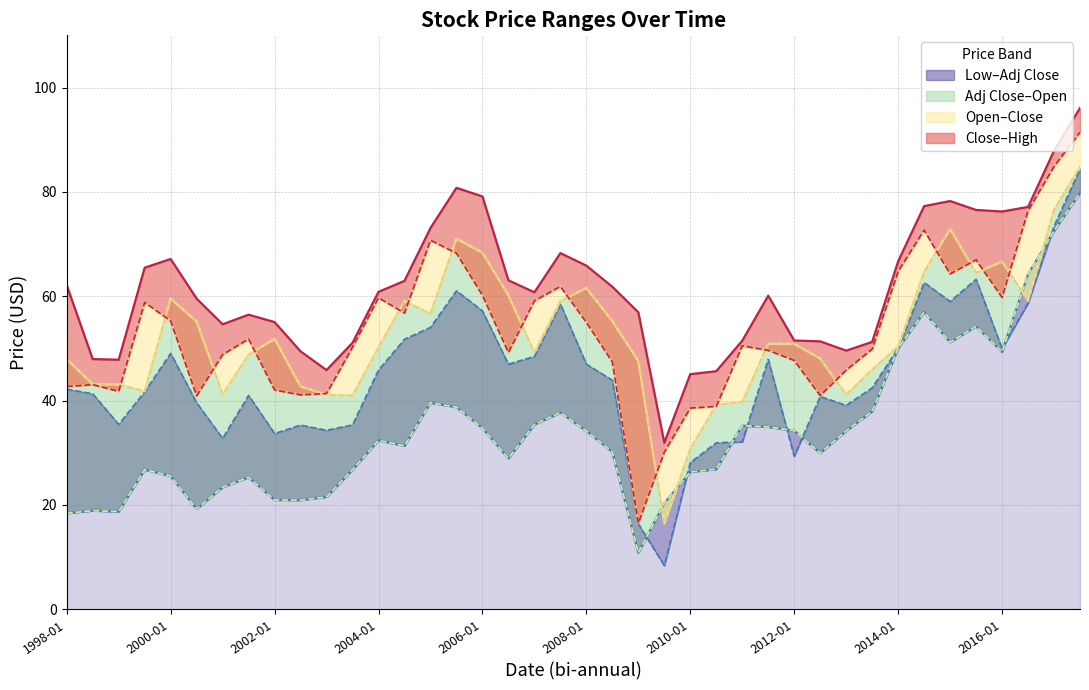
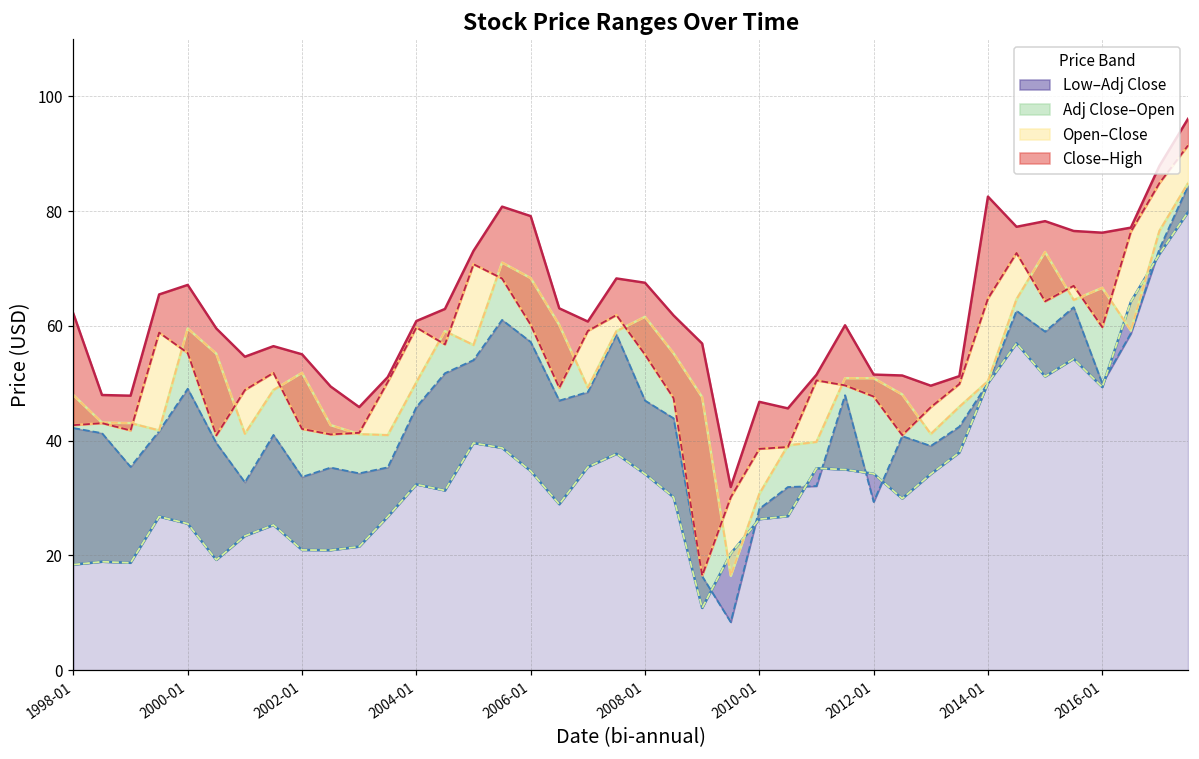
  {
    "Close–High": {
      "1998-01": 62,
      "2000-01": 67,
      "2002-01": 55,
      "2004-01": 61,
      "2006-01": 79,
-     "2008-01": 66,
-     "2010-01": 45,
+     "2008-01": 68,
+     "2010-01": 47,
      "2012-01": 52,
-     "2014-01": 67,
+     "2014-01": 83,
      "2016-01": 76
    }
  }
